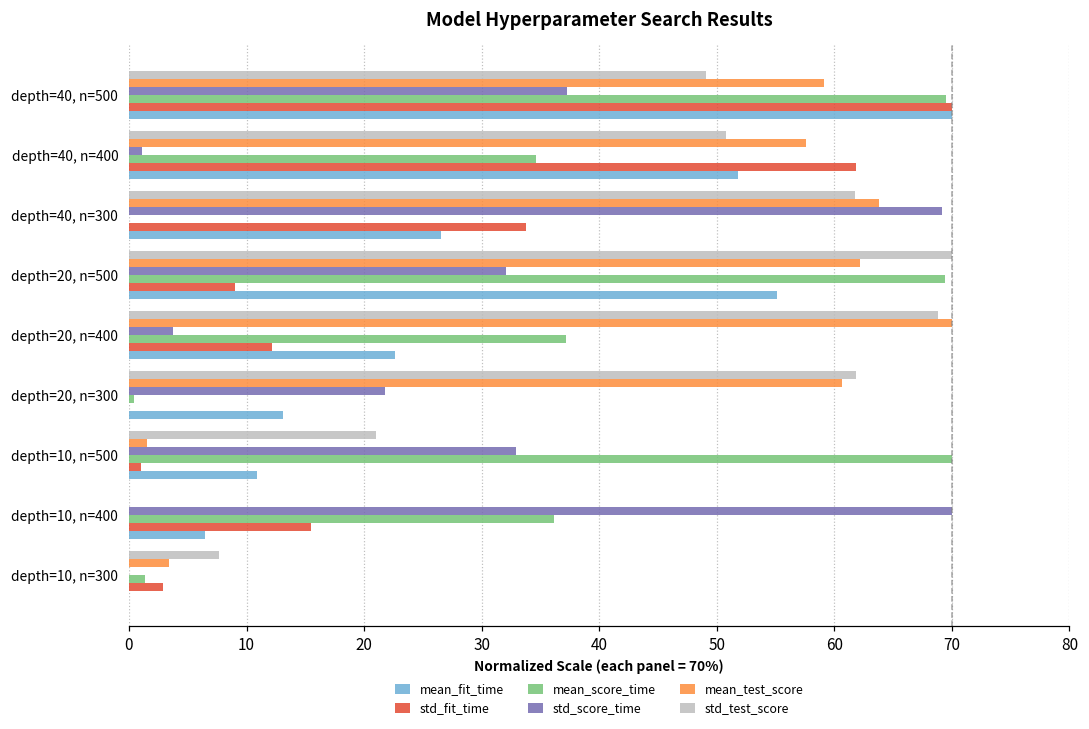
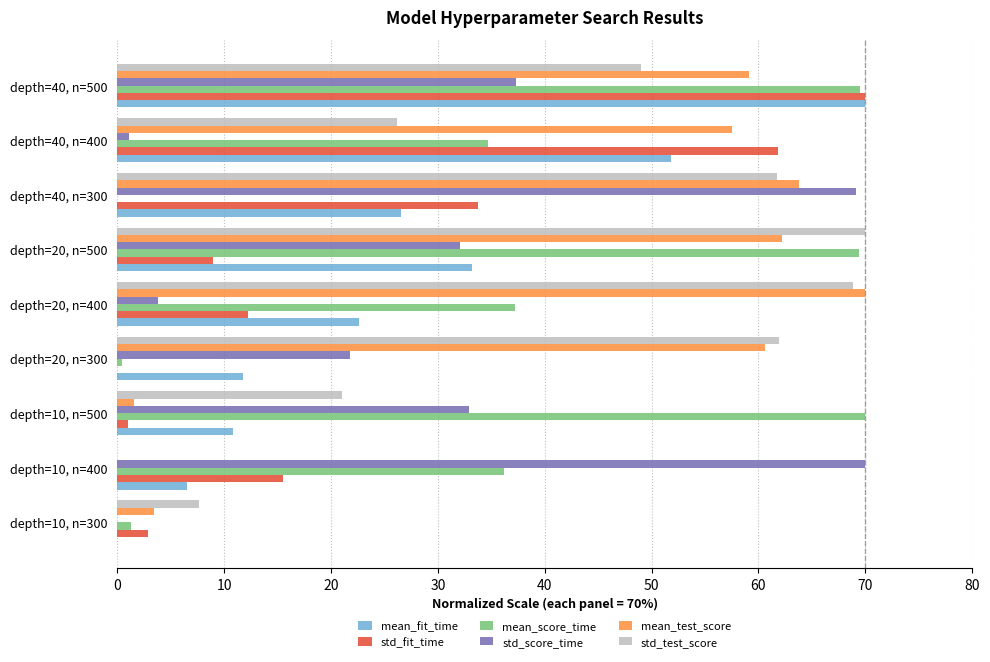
  {
    "mean_fit_time": {
      "depth=40, n=500": 70.0,
      "depth=40, n=400": 51.8,
      "depth=40, n=300": 26.6,
-     "depth=20, n=500": 55.1,
+     "depth=20, n=500": 33.2,
      "depth=20, n=400": 22.6,
-     "depth=20, n=300": 13.1,
+     "depth=20, n=300": 11.7,
      "depth=10, n=500": 10.9,
      "depth=10, n=400": 6.5,
      "depth=10, n=300": 0.0
    },
    "std_fit_time": {
      "depth=40, n=500": 70.0,
      "depth=40, n=400": 61.8,
      "depth=40, n=300": 33.8,
      "depth=20, n=500": 9.0,
      "depth=20, n=400": 12.2,
      "depth=20, n=300": 0.0,
      "depth=10, n=500": 1.1,
      "depth=10, n=400": 15.5,
      "depth=10, n=300": 2.9
    },
    "mean_score_time": {
      "depth=40, n=500": 69.5,
      "depth=40, n=400": 34.6,
      "depth=40, n=300": 0.0,
      "depth=20, n=500": 69.4,
      "depth=20, n=400": 37.2,
      "depth=20, n=300": 0.5,
      "depth=10, n=500": 70.0,
      "depth=10, n=400": 36.2,
      "depth=10, n=300": 1.3
    },
    "std_score_time": {
      "depth=40, n=500": 37.3,
      "depth=40, n=400": 1.1,
      "depth=40, n=300": 69.1,
      "depth=20, n=500": 32.1,
      "depth=20, n=400": 3.8,
      "depth=20, n=300": 21.8,
      "depth=10, n=500": 32.9,
      "depth=10, n=400": 70.0,
      "depth=10, n=300": 0.0
    },
    "mean_test_score": {
      "depth=40, n=500": 59.1,
      "depth=40, n=400": 57.6,
      "depth=40, n=300": 63.8,
      "depth=20, n=500": 62.2,
      "depth=20, n=400": 70.0,
      "depth=20, n=300": 60.6,
      "depth=10, n=500": 1.6,
      "depth=10, n=400": 0.0,
      "depth=10, n=300": 3.4
    },
    "std_test_score": {
      "depth=40, n=500": 49.0,
-     "depth=40, n=400": 50.8,
+     "depth=40, n=400": 26.2,
      "depth=40, n=300": 61.8,
      "depth=20, n=500": 70.0,
      "depth=20, n=400": 68.9,
      "depth=20, n=300": 61.9,
      "depth=10, n=500": 21.0,
      "depth=10, n=400": 0.0,
      "depth=10, n=300": 7.7
    }
  }
